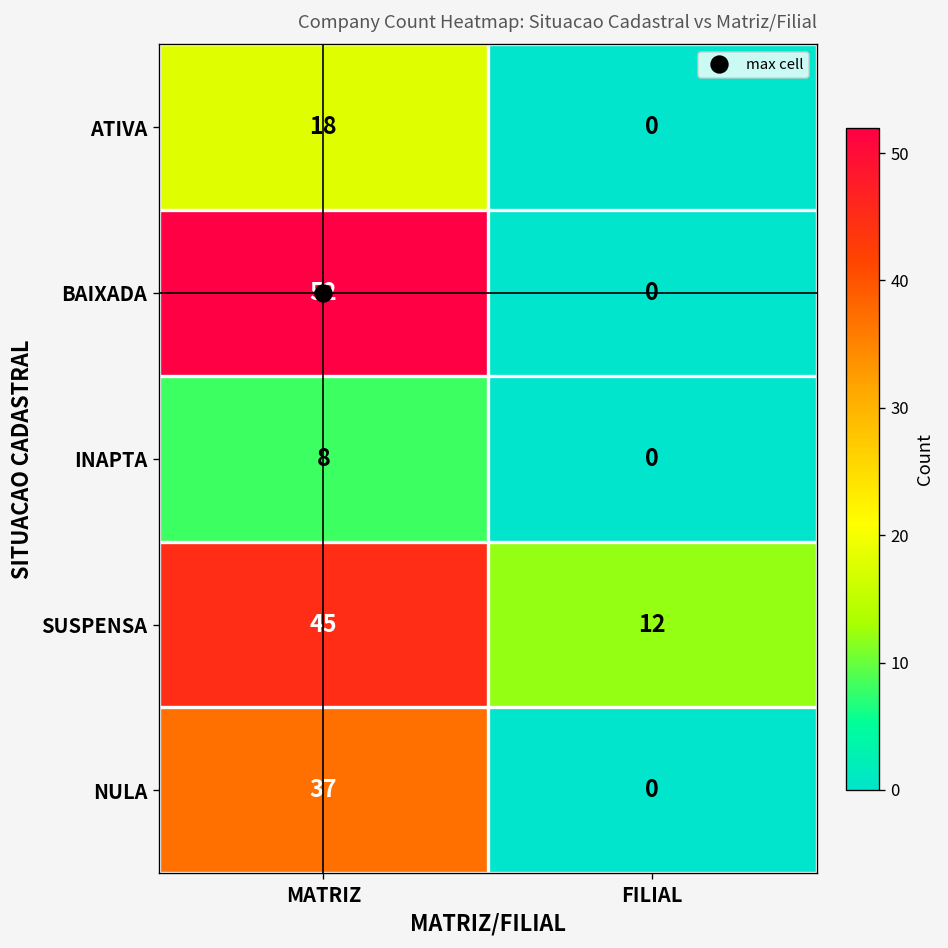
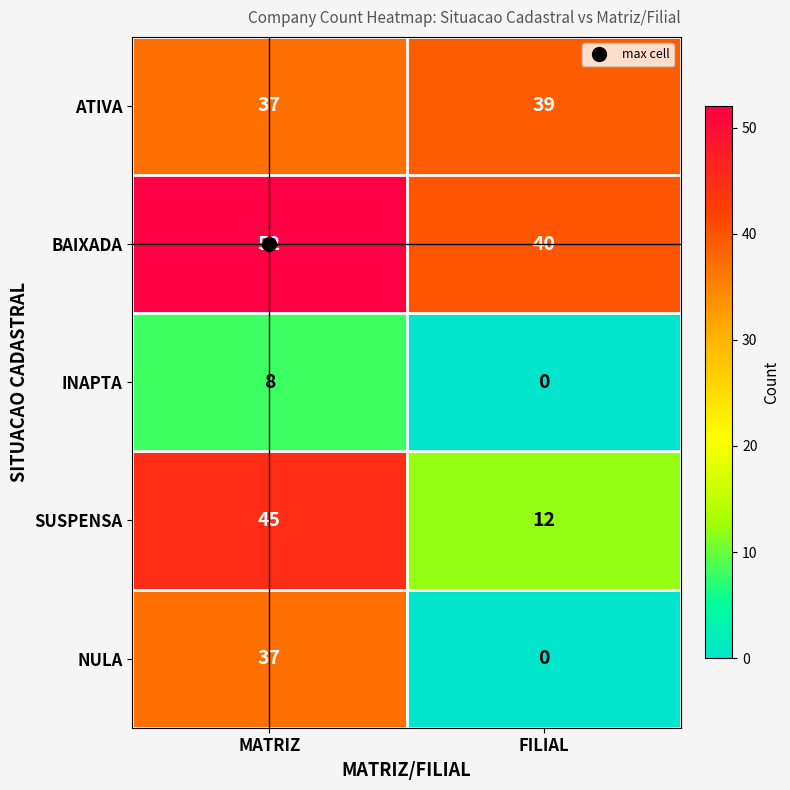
  {
    "ATIVA": {
-     "MATRIZ": 18,
-     "FILIAL": 0
+     "MATRIZ": 37,
+     "FILIAL": 39
    },
    "BAIXADA": {
-     "FILIAL": 0
+     "FILIAL": 40
    },
    "INAPTA": {
      "MATRIZ": 8,
      "FILIAL": 0
    },
    "SUSPENSA": {
      "MATRIZ": 45,
      "FILIAL": 12
    },
    "NULA": {
      "MATRIZ": 37,
      "FILIAL": 0
    }
  }
